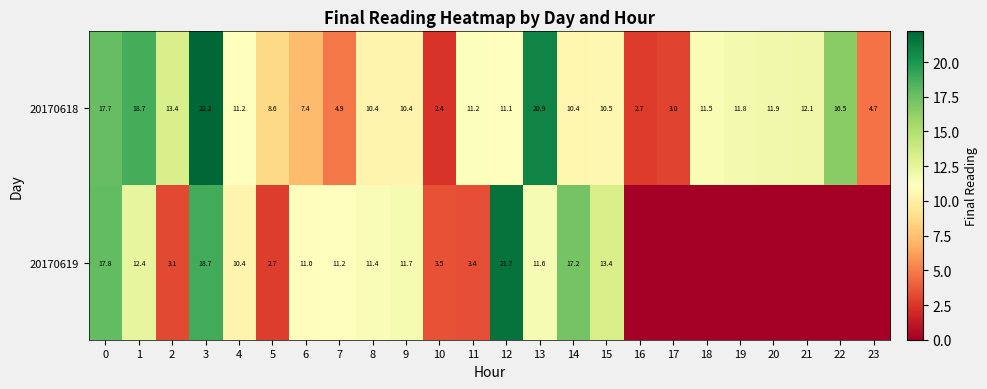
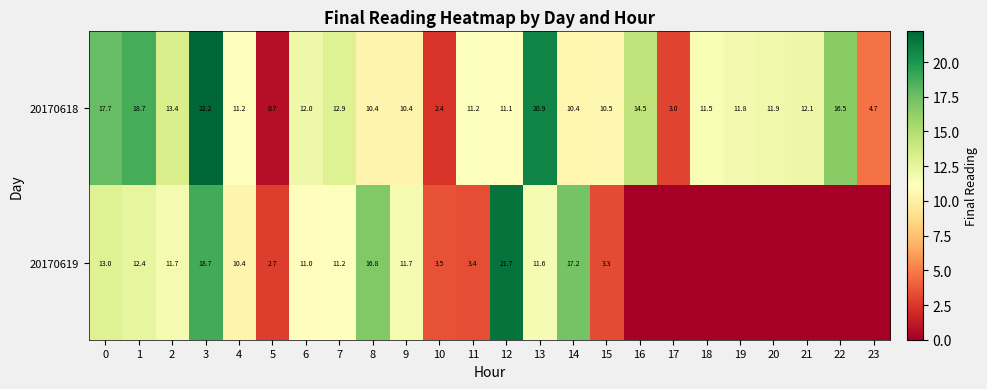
  {
    "20170618": {
      "0": 17.7,
      "1": 18.7,
      "2": 13.4,
      "3": 22.2,
      "4": 11.2,
-     "5": 8.6,
-     "6": 7.4,
-     "7": 4.9,
+     "5": 0.7,
+     "6": 12.0,
+     "7": 12.9,
      "8": 10.4,
      "9": 10.4,
      "10": 2.4,
      "11": 11.2,
      "12": 11.1,
      "13": 20.9,
      "14": 10.4,
      "15": 10.5,
-     "16": 2.7,
+     "16": 14.5,
      "17": 3.0,
      "18": 11.5,
      "19": 11.8,
      "20": 11.9,
      "21": 12.1,
      "22": 16.5,
      "23": 4.7
    },
    "20170619": {
-     "0": 17.8,
+     "0": 13.0,
      "1": 12.4,
-     "2": 3.1,
+     "2": 11.7,
      "3": 18.7,
      "4": 10.4,
      "5": 2.7,
      "6": 11.0,
      "7": 11.2,
-     "8": 11.4,
+     "8": 16.8,
      "9": 11.7,
      "10": 3.5,
      "11": 3.4,
      "12": 21.7,
      "13": 11.6,
      "14": 17.2,
-     "15": 13.4
+     "15": 3.3
    }
  }
